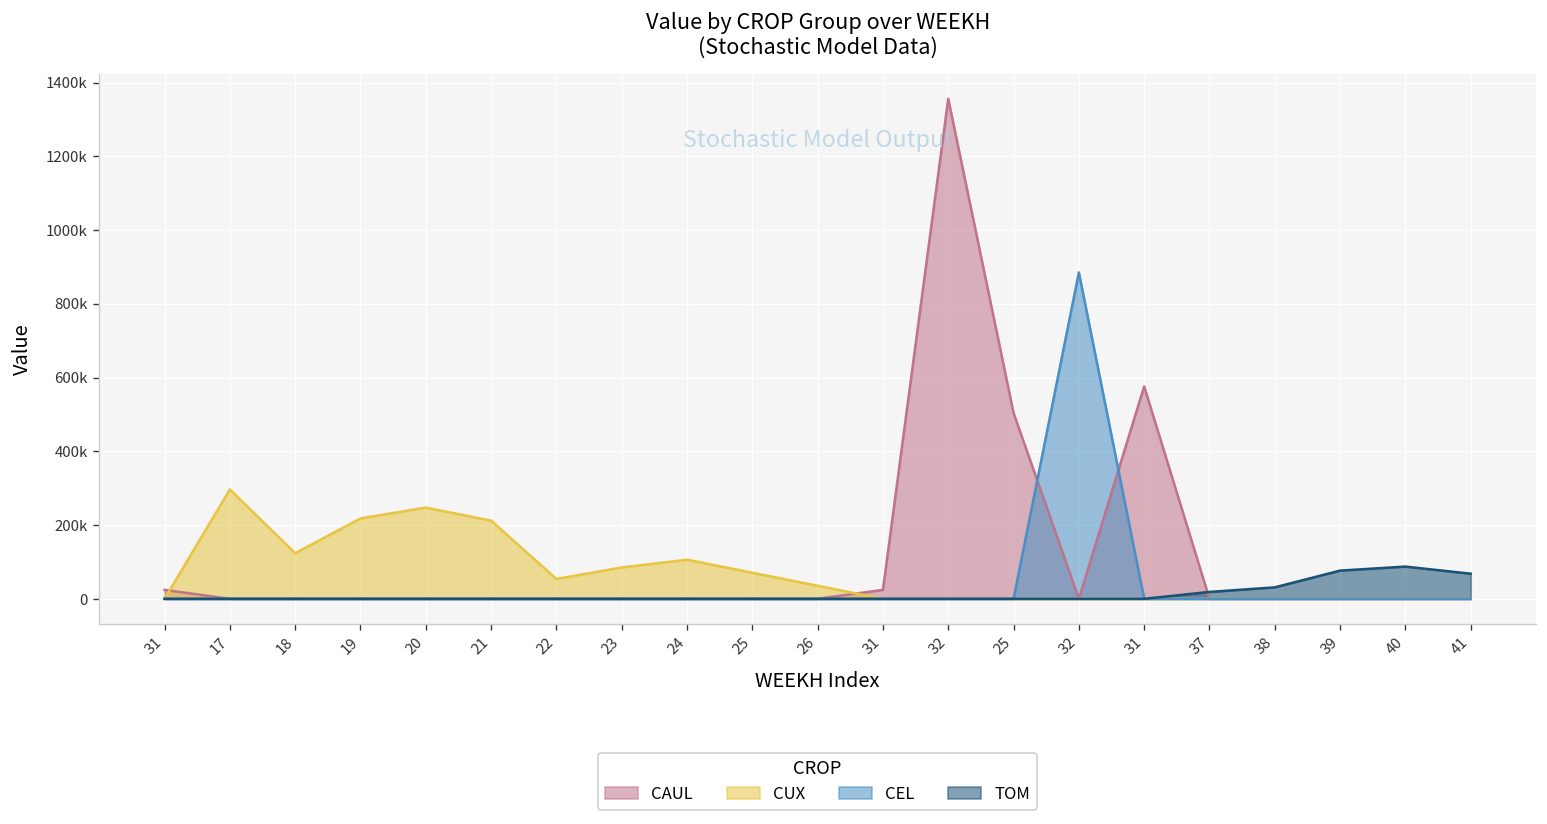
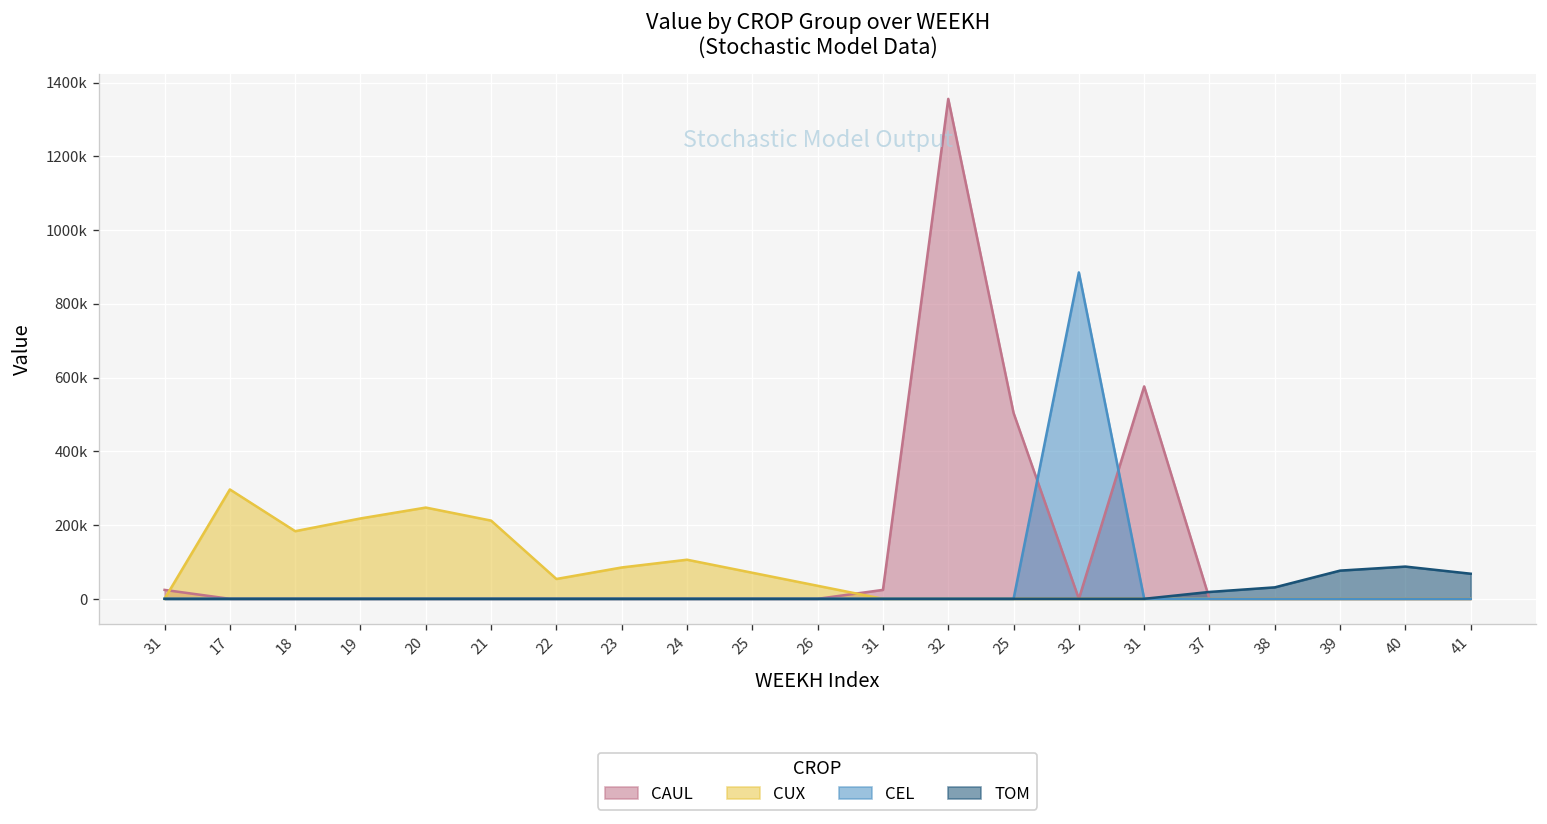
  {
    "CUX": {
      "17": 300000,
-     "18": 120000,
+     "18": 180000,
      "19": 220000,
      "20": 250000,
      "21": 210000,
      "22": 50000,
      "23": 90000,
      "24": 110000,
      "26": 40000
    },
    "TOM": {
      "37": 20000,
      "38": 30000,
      "39": 80000,
      "40": 90000,
      "41": 70000
    }
  }
